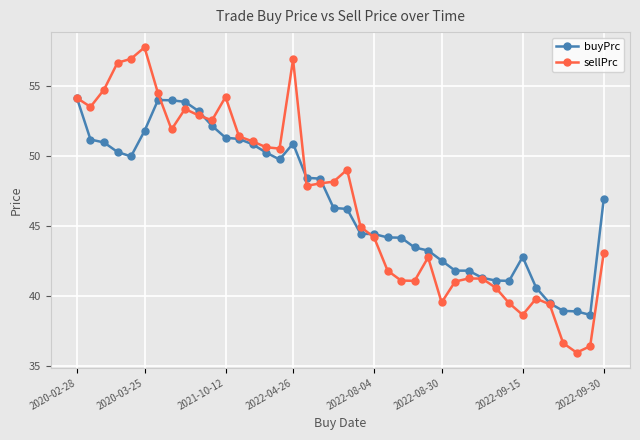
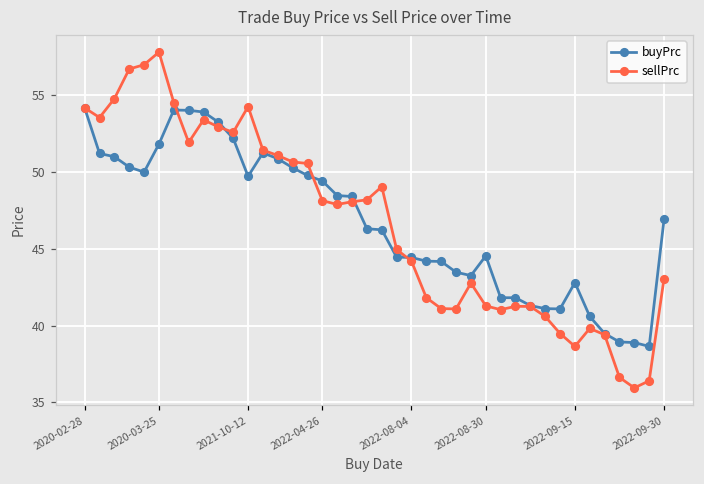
  {
    "buyPrc": {
      "2020-03-25": 51.8,
-     "2021-10-12": 51.3,
-     "2022-04-26": 50.9,
+     "2021-10-12": 49.7,
+     "2022-04-26": 49.4,
      "2022-08-04": 44.4,
-     "2022-08-30": 42.5,
+     "2022-08-30": 44.5,
      "2022-09-15": 42.8,
      "2022-09-30": 46.9
    },
    "sellPrc": {
      "2020-03-25": 57.8,
      "2021-10-12": 54.2,
-     "2022-04-26": 56.9,
+     "2022-04-26": 48.1,
      "2022-08-04": 44.2,
-     "2022-08-30": 39.5,
+     "2022-08-30": 41.3,
      "2022-09-15": 38.6,
      "2022-09-30": 43.1
    }
  }
